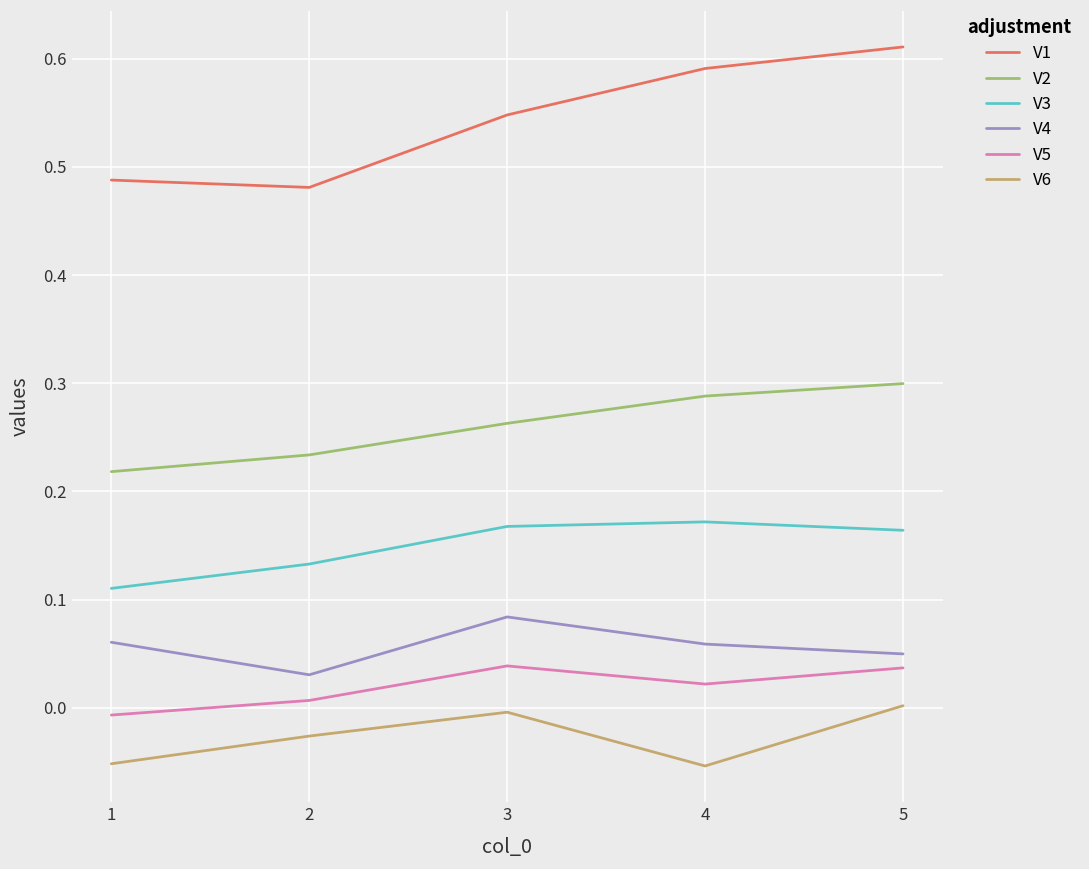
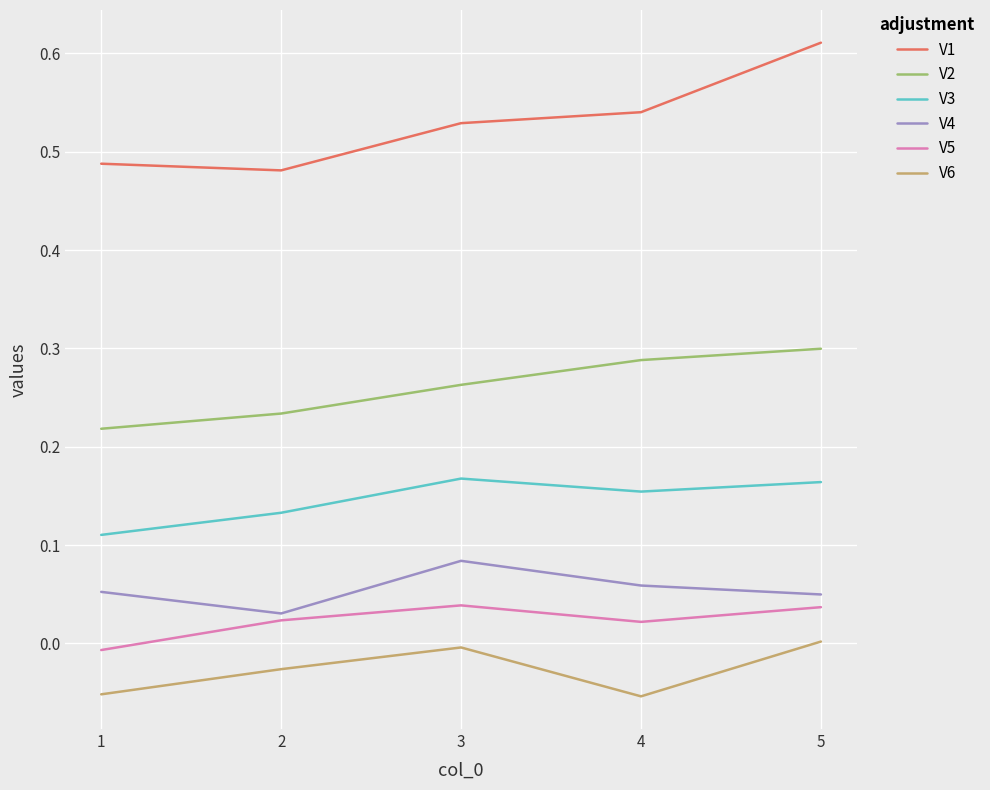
  {
    "V1": {
      "1": 0.49,
      "2": 0.48,
-     "3": 0.55,
-     "4": 0.59,
+     "3": 0.53,
+     "4": 0.54,
      "5": 0.61
    },
    "V3": {
      "1": 0.11,
      "2": 0.13,
      "3": 0.17,
-     "4": 0.17,
+     "4": 0.15,
      "5": 0.16
    },
    "V4": {
-     "1": 0.06,
+     "1": 0.05,
      "2": 0.03,
      "3": 0.08,
      "4": 0.06,
      "5": 0.05
    },
    "V5": {
      "1": -0.01,
-     "2": 0.01,
+     "2": 0.02,
      "3": 0.04,
      "4": 0.02,
      "5": 0.04
    }
  }
